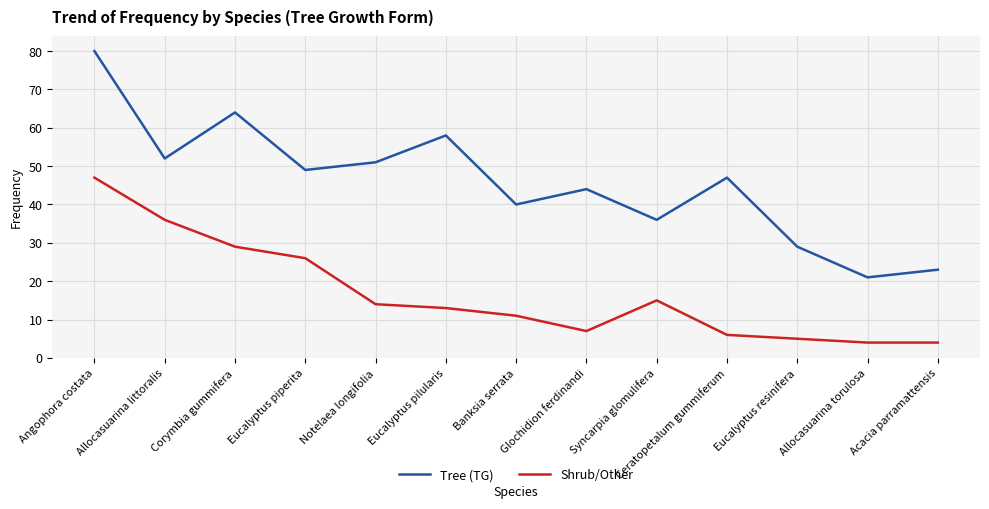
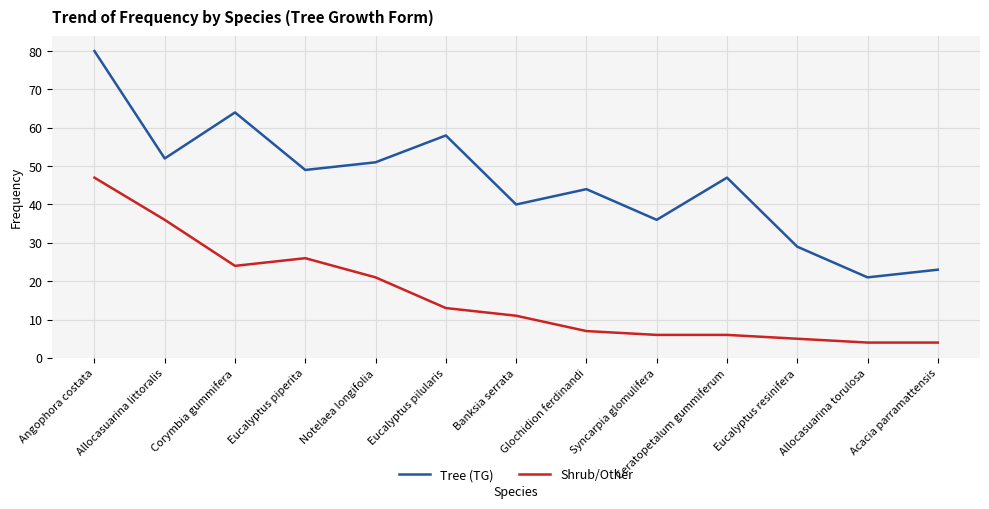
  {
    "Tree (TG)": {
      "Angophora costata": 80,
      "Allocasuarina littoralis": 52,
      "Corymbia gummifera": 64,
      "Eucalyptus piperita": 49,
      "Notelaea longifolia": 51,
      "Eucalyptus pilularis": 58,
      "Banksia serrata": 40,
      "Glochidion ferdinandi": 44,
      "Syncarpia glomulifera": 36,
      "Ceratopetalum gummiferum": 47,
      "Eucalyptus resinifera": 29,
      "Allocasuarina torulosa": 21,
      "Acacia parramattensis": 23
    },
    "Shrub/Other": {
      "Angophora costata": 47,
      "Allocasuarina littoralis": 36,
-     "Corymbia gummifera": 29,
+     "Corymbia gummifera": 24,
      "Eucalyptus piperita": 26,
-     "Notelaea longifolia": 14,
+     "Notelaea longifolia": 21,
      "Eucalyptus pilularis": 13,
      "Banksia serrata": 11,
      "Glochidion ferdinandi": 7,
-     "Syncarpia glomulifera": 15,
+     "Syncarpia glomulifera": 6,
      "Ceratopetalum gummiferum": 6,
      "Eucalyptus resinifera": 5,
      "Allocasuarina torulosa": 4,
      "Acacia parramattensis": 4
    }
  }
